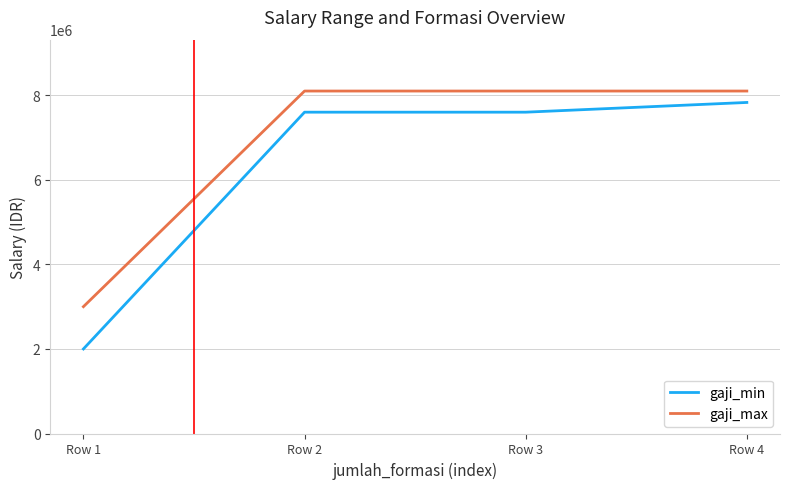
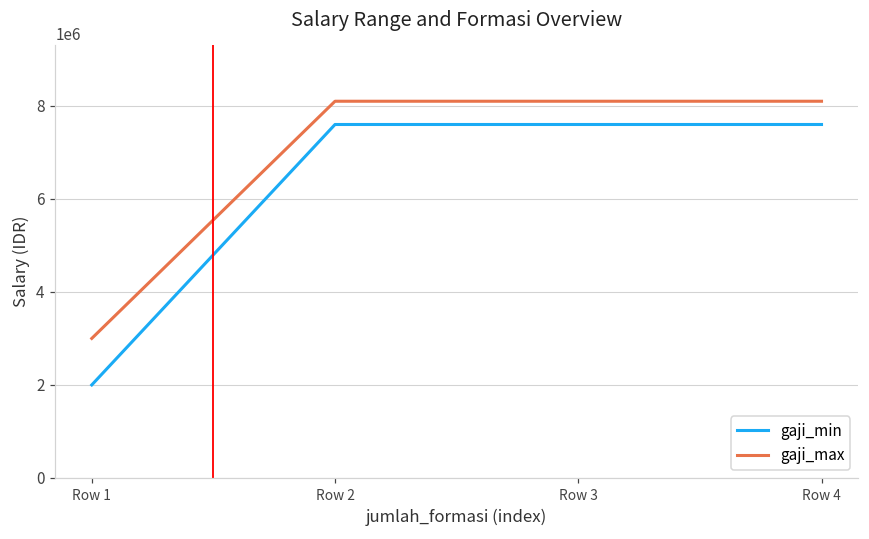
  {
    "gaji_min": {
      "Row 1": 2000000,
      "Row 2": 7600000,
      "Row 3": 7600000,
-     "Row 4": 7800000
+     "Row 4": 7600000
    },
    "gaji_max": {
      "Row 1": 3000000,
      "Row 2": 8100000,
      "Row 3": 8100000,
      "Row 4": 8100000
    }
  }
